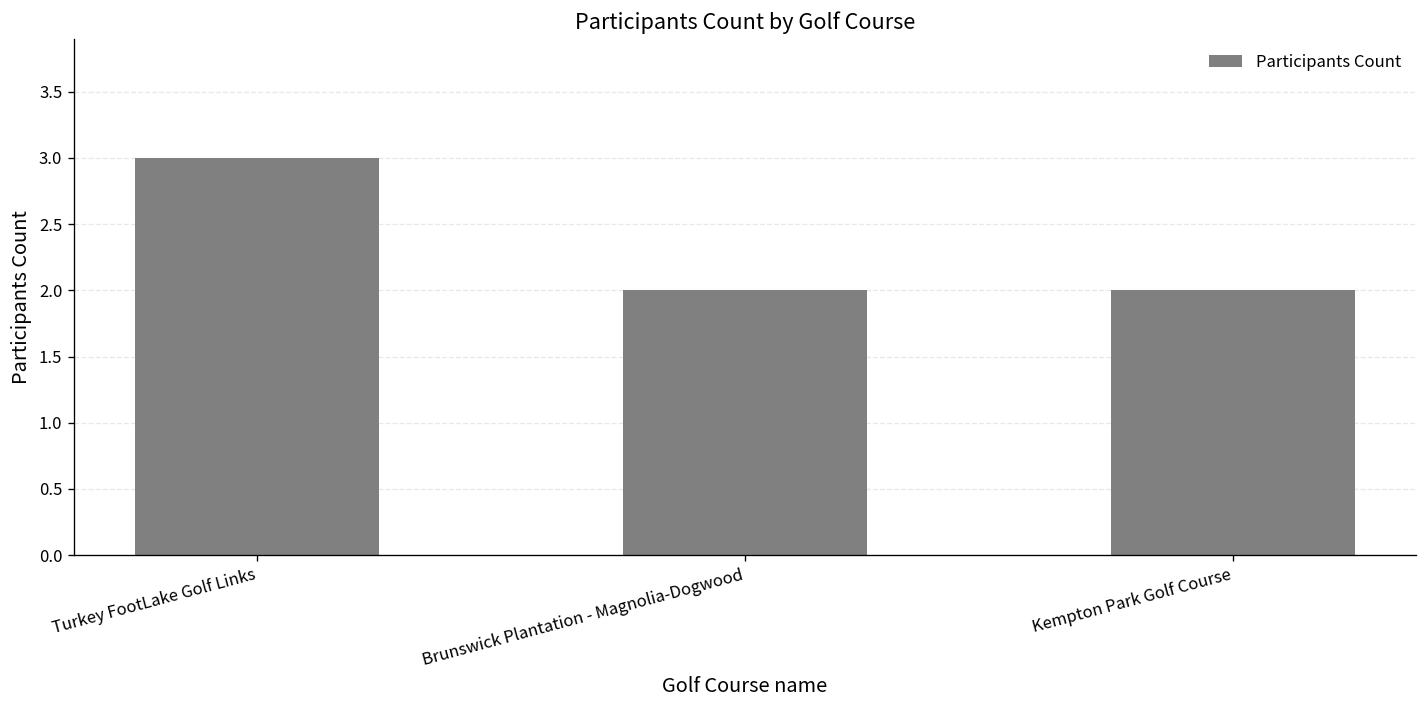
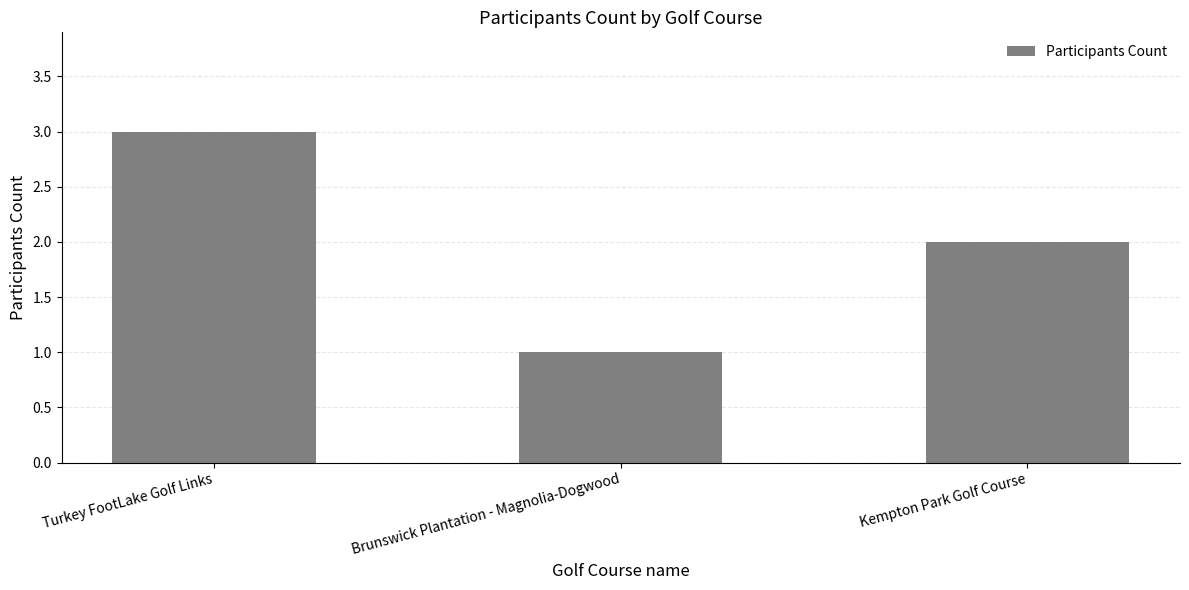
  {
    "Turkey FootLake Golf Links": 3,
-   "Brunswick Plantation - Magnolia-Dogwood": 2,
+   "Brunswick Plantation - Magnolia-Dogwood": 1,
    "Kempton Park Golf Course": 2
  }
